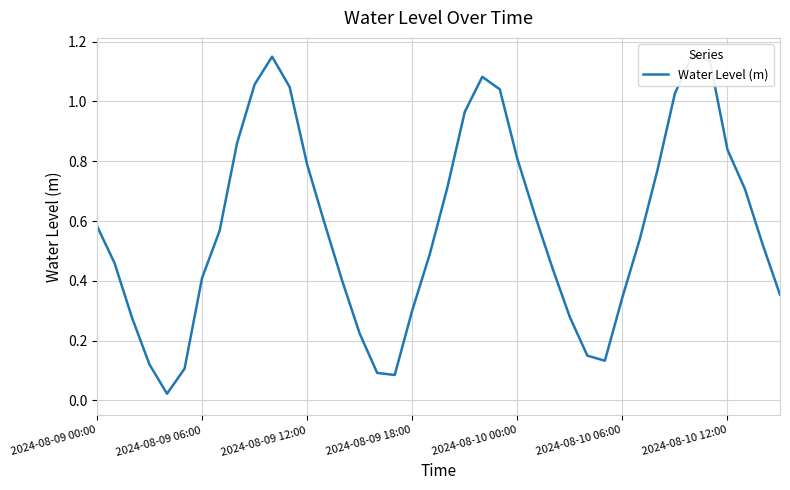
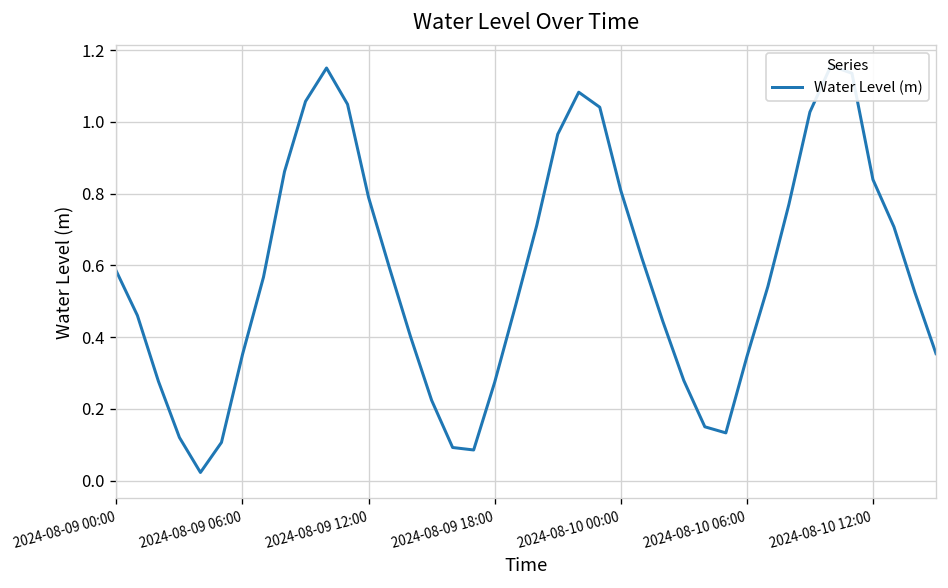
  {
    "2024-08-09 00:00": 0.58,
-   "2024-08-09 06:00": 0.41,
+   "2024-08-09 06:00": 0.35,
    "2024-08-09 12:00": 0.79,
-   "2024-08-09 18:00": 0.30,
+   "2024-08-09 18:00": 0.27,
    "2024-08-10 00:00": 0.81,
    "2024-08-10 06:00": 0.34,
    "2024-08-10 12:00": 0.84
  }
